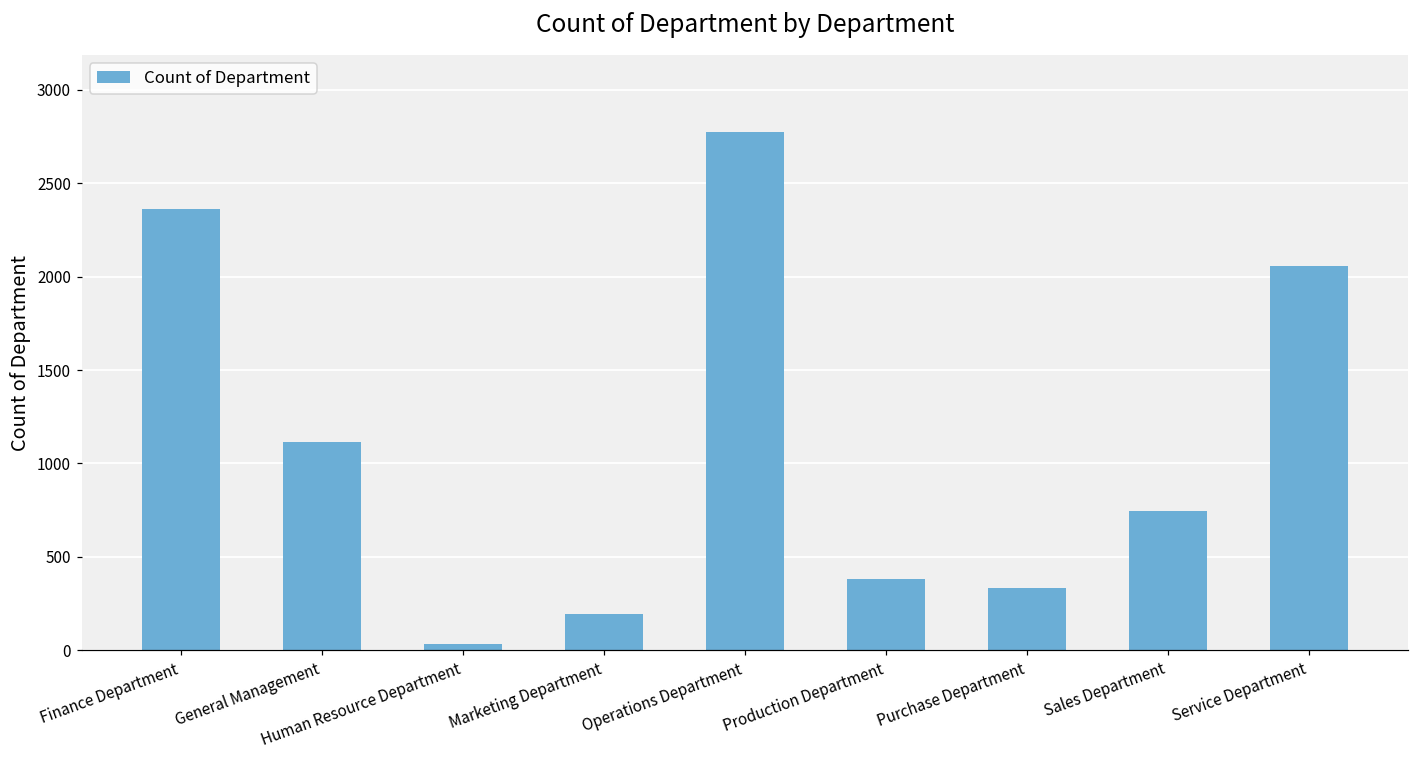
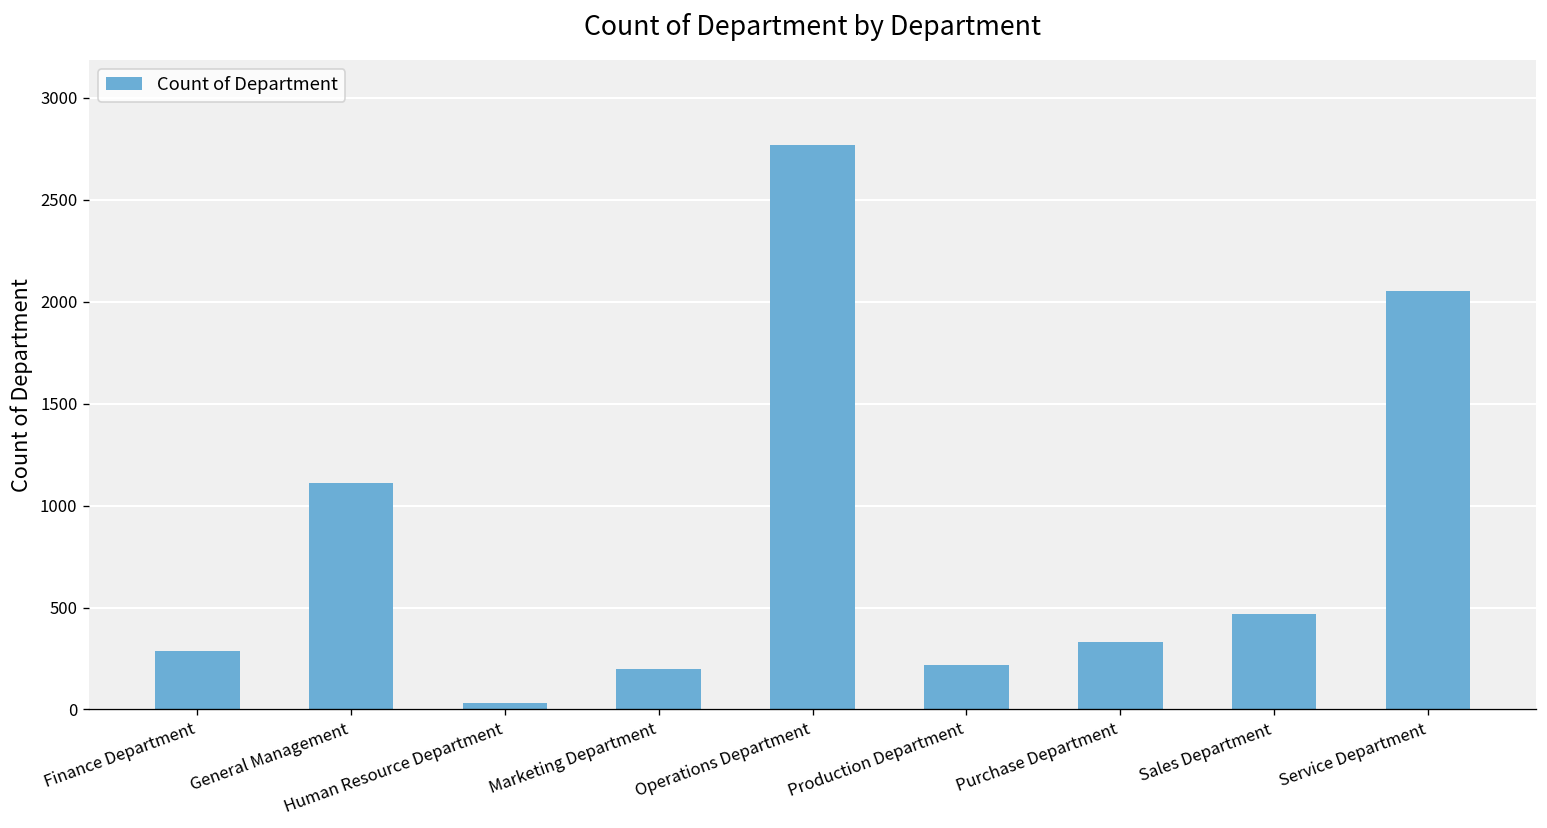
  {
-   "Finance Department": 2360,
+   "Finance Department": 290,
    "General Management": 1110,
    "Human Resource Department": 30,
    "Marketing Department": 200,
    "Operations Department": 2770,
-   "Production Department": 380,
+   "Production Department": 220,
    "Purchase Department": 330,
-   "Sales Department": 750,
+   "Sales Department": 470,
    "Service Department": 2060
  }
